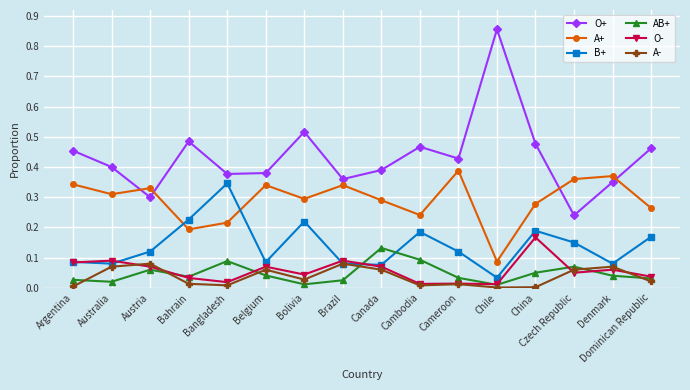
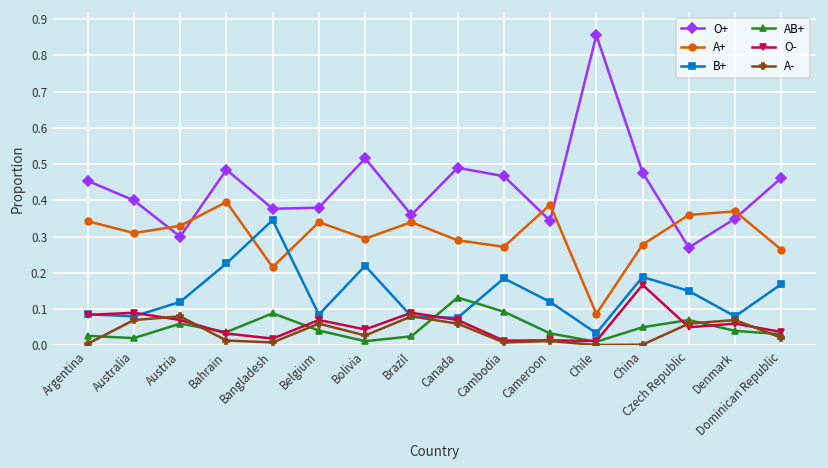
  {
    "O+": {
      "Argentina": 0.45,
      "Australia": 0.40,
      "Austria": 0.30,
      "Bahrain": 0.48,
      "Bangladesh": 0.38,
      "Belgium": 0.38,
      "Bolivia": 0.52,
      "Brazil": 0.36,
-     "Canada": 0.39,
+     "Canada": 0.49,
      "Cambodia": 0.47,
-     "Cameroon": 0.43,
+     "Cameroon": 0.34,
      "Chile": 0.86,
      "China": 0.48,
-     "Czech Republic": 0.24,
+     "Czech Republic": 0.27,
      "Denmark": 0.35,
      "Dominican Republic": 0.46
    },
    "A+": {
      "Argentina": 0.34,
      "Australia": 0.31,
      "Austria": 0.33,
-     "Bahrain": 0.19,
+     "Bahrain": 0.40,
      "Bangladesh": 0.22,
      "Belgium": 0.34,
      "Bolivia": 0.29,
      "Brazil": 0.34,
      "Canada": 0.29,
-     "Cambodia": 0.24,
+     "Cambodia": 0.27,
      "Cameroon": 0.39,
      "Chile": 0.09,
      "China": 0.28,
      "Czech Republic": 0.36,
      "Denmark": 0.37,
      "Dominican Republic": 0.26
    },
    "B+": {
      "Australia": 0.08,
      "Austria": 0.12,
      "Bahrain": 0.23,
      "Bangladesh": 0.35,
      "Belgium": 0.09,
      "Bolivia": 0.22,
      "Cambodia": 0.19,
      "Cameroon": 0.12,
      "Chile": 0.03,
      "China": 0.19,
      "Czech Republic": 0.15,
      "Denmark": 0.08,
      "Dominican Republic": 0.17
    },
    "AB+": {
      "Argentina": 0.03,
      "Australia": 0.02,
      "Austria": 0.06,
      "Bangladesh": 0.09,
      "Belgium": 0.04,
      "Bolivia": 0.01,
      "Brazil": 0.03,
      "Canada": 0.13,
      "Cambodia": 0.09,
      "Cameroon": 0.03,
      "China": 0.05,
      "Czech Republic": 0.07,
      "Denmark": 0.04
    },
    "O-": {
      "Australia": 0.09,
      "Austria": 0.07,
      "Bangladesh": 0.02,
      "Belgium": 0.07,
      "Bolivia": 0.04,
      "Brazil": 0.09,
      "China": 0.17,
      "Czech Republic": 0.05,
      "Denmark": 0.06
    },
    "A-": {
      "Argentina": 0.00,
      "Australia": 0.07,
      "Austria": 0.08,
      "Bahrain": 0.01,
      "Bangladesh": 0.01,
      "Belgium": 0.06,
      "Bolivia": 0.03,
      "Canada": 0.06,
      "Chile": 0.00,
      "China": 0.00,
      "Czech Republic": 0.06,
      "Denmark": 0.07,
      "Dominican Republic": 0.02
    }
  }
